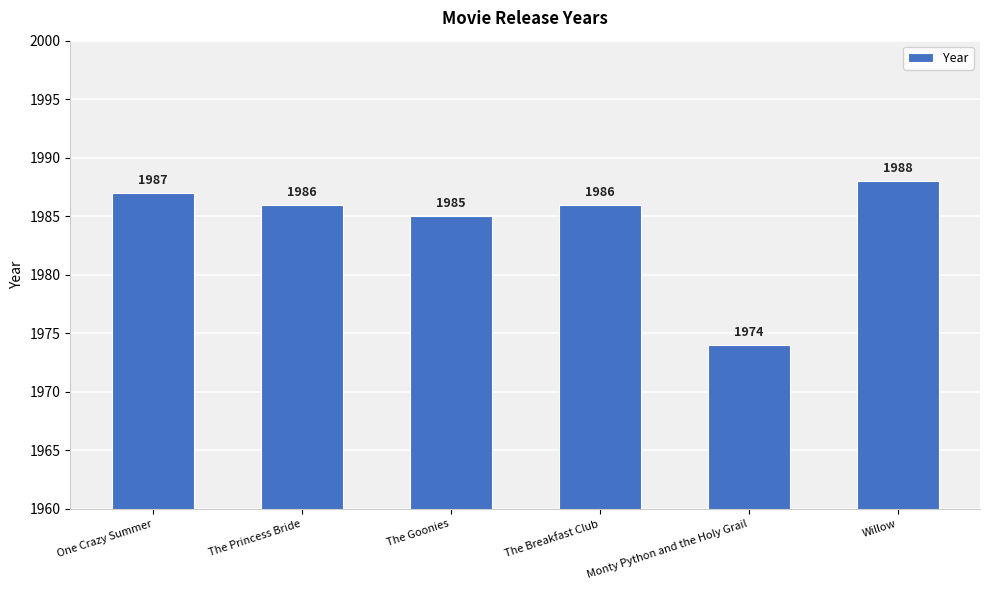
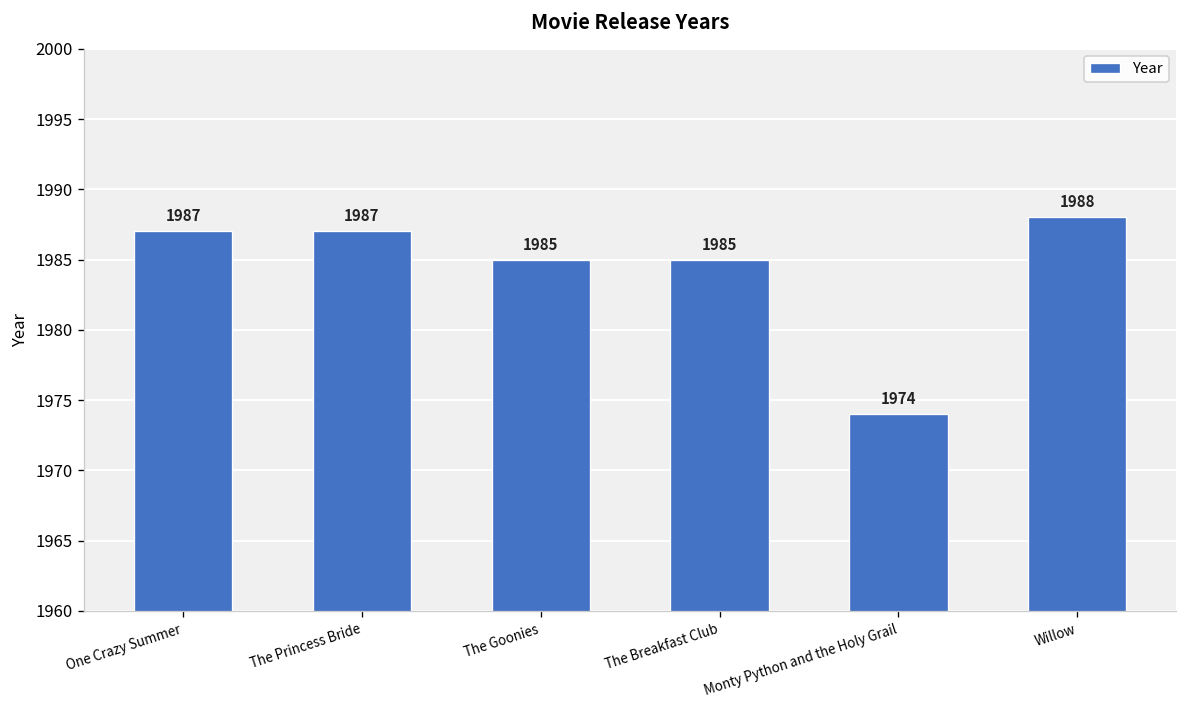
  {
    "One Crazy Summer": 1987,
-   "The Princess Bride": 1986,
+   "The Princess Bride": 1987,
    "The Goonies": 1985,
-   "The Breakfast Club": 1986,
+   "The Breakfast Club": 1985,
    "Monty Python and the Holy Grail": 1974,
    "Willow": 1988
  }
